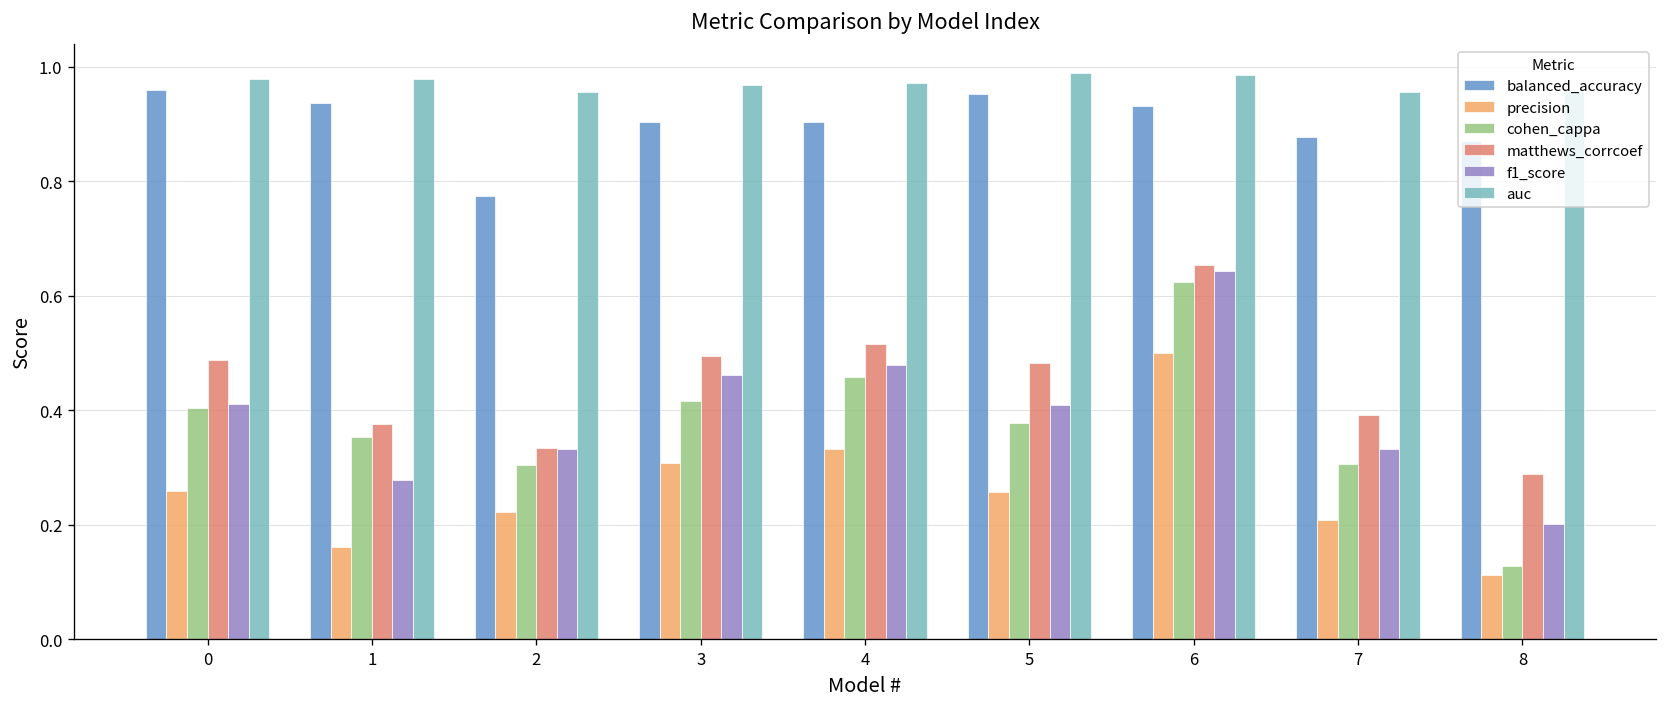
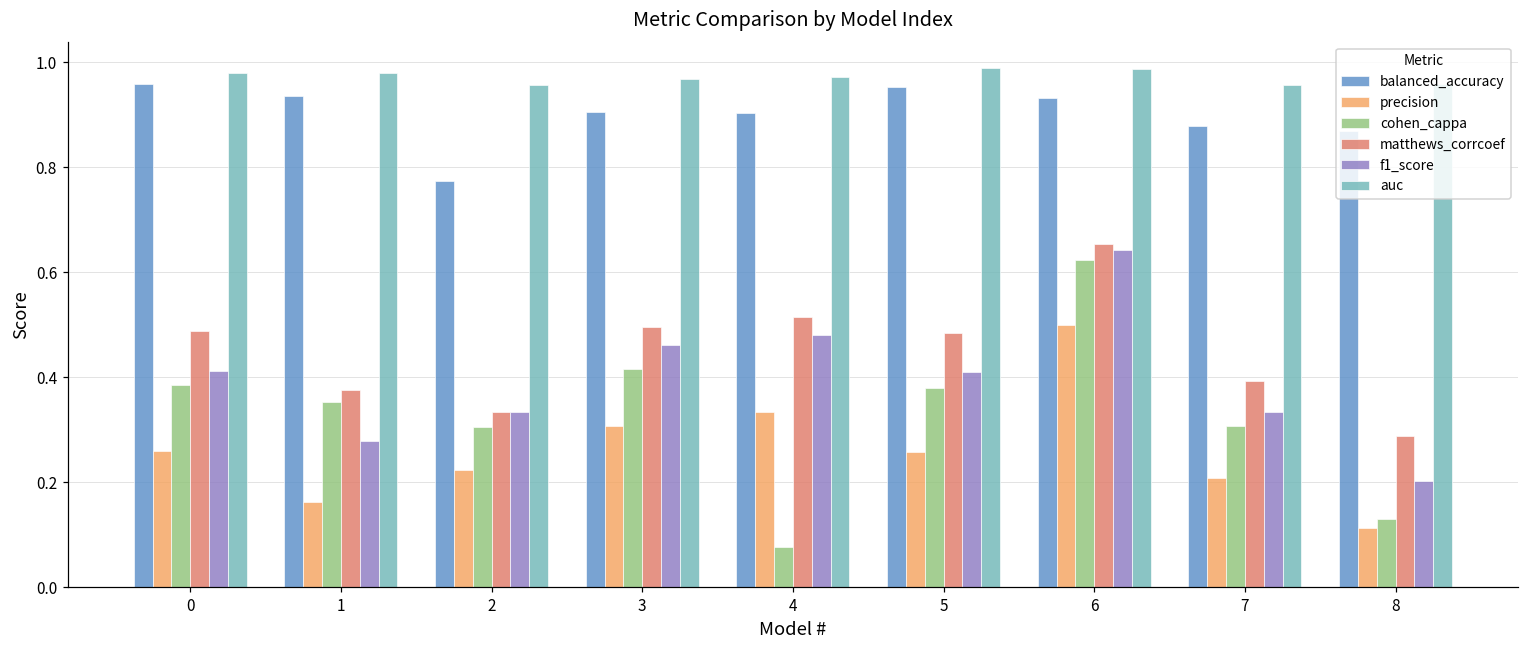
  {
    "cohen_cappa": {
-     "0": 0.40,
+     "0": 0.38,
      "1": 0.35,
      "2": 0.31,
      "3": 0.42,
-     "4": 0.46,
+     "4": 0.08,
      "5": 0.38,
      "6": 0.62,
      "7": 0.31,
      "8": 0.13
    }
  }
